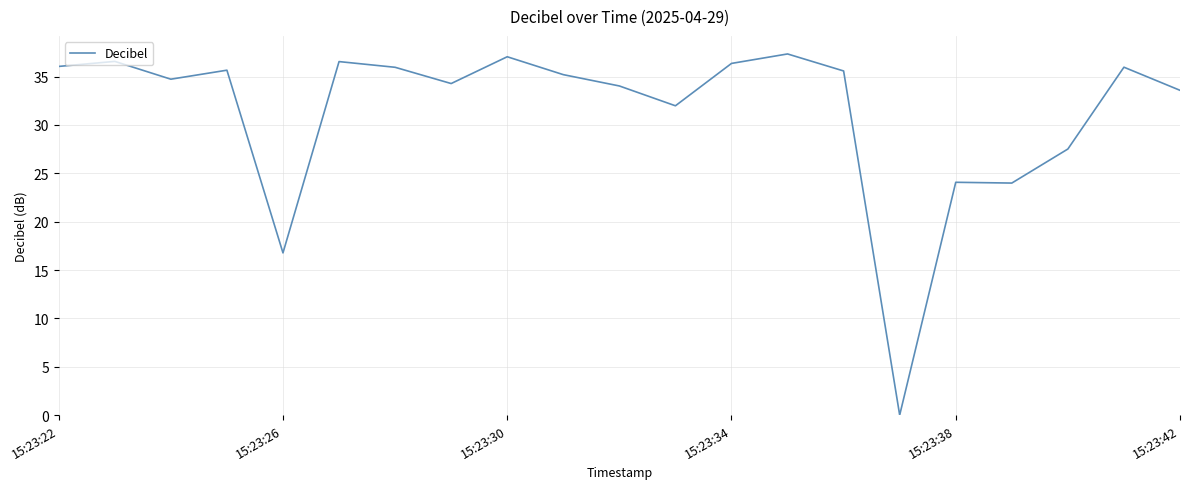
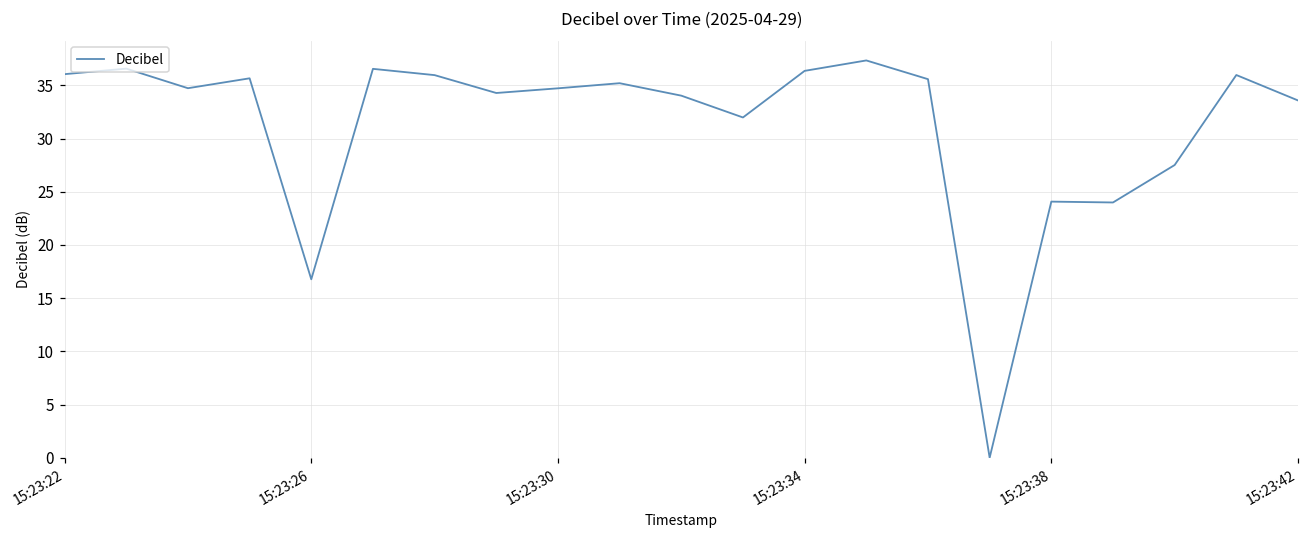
  {
    "15:23:22": 36,
    "15:23:26": 17,
-   "15:23:30": 37,
+   "15:23:30": 35,
    "15:23:34": 36,
    "15:23:38": 24,
    "15:23:42": 34
  }
